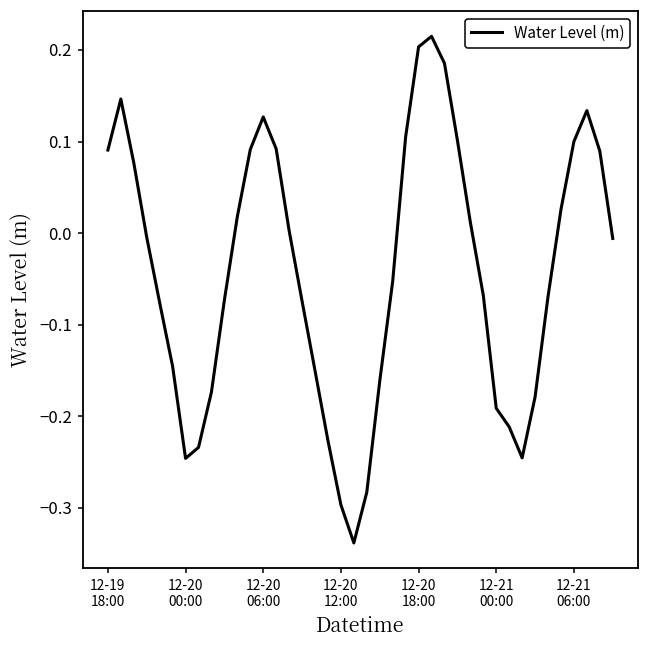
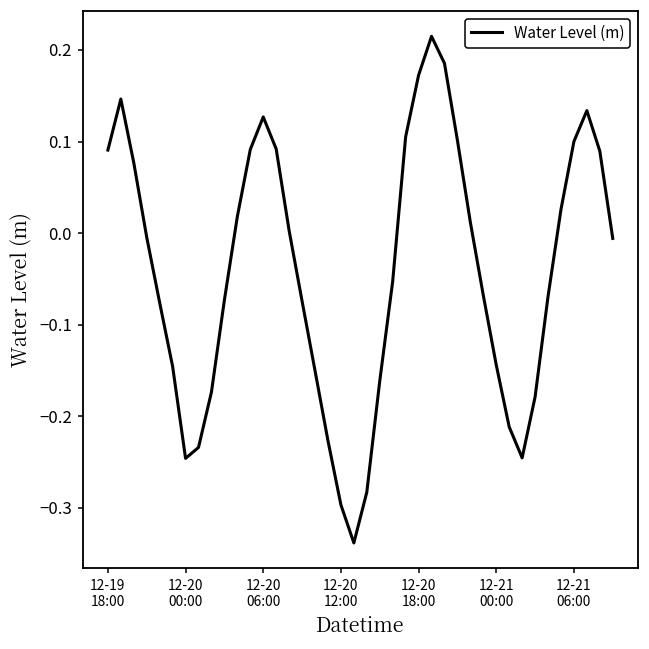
  {
    "12-19 18:00": 0.09,
    "12-20 00:00": -0.25,
    "12-20 06:00": 0.13,
    "12-20 12:00": -0.30,
-   "12-20 18:00": 0.20,
-   "12-21 00:00": -0.19,
+   "12-20 18:00": 0.17,
+   "12-21 00:00": -0.14,
    "12-21 06:00": 0.10
  }
